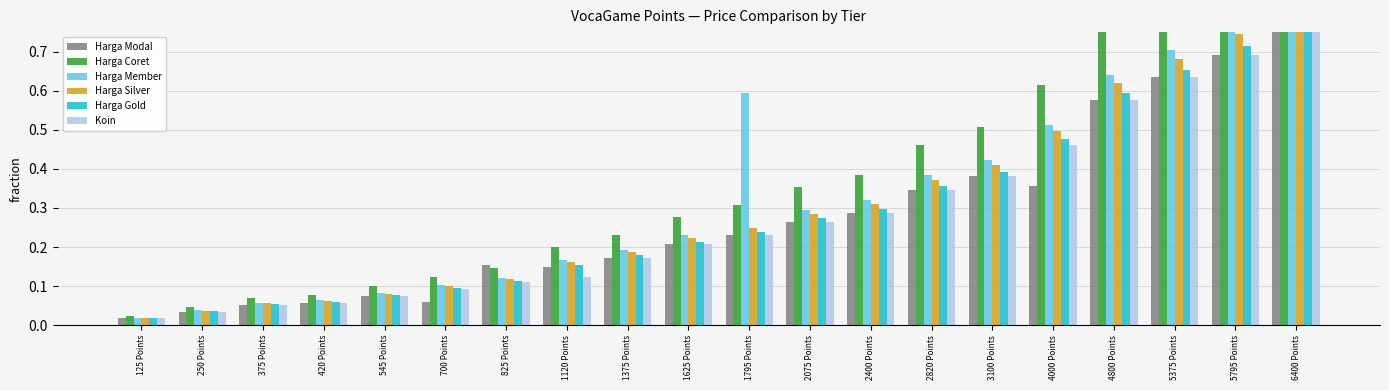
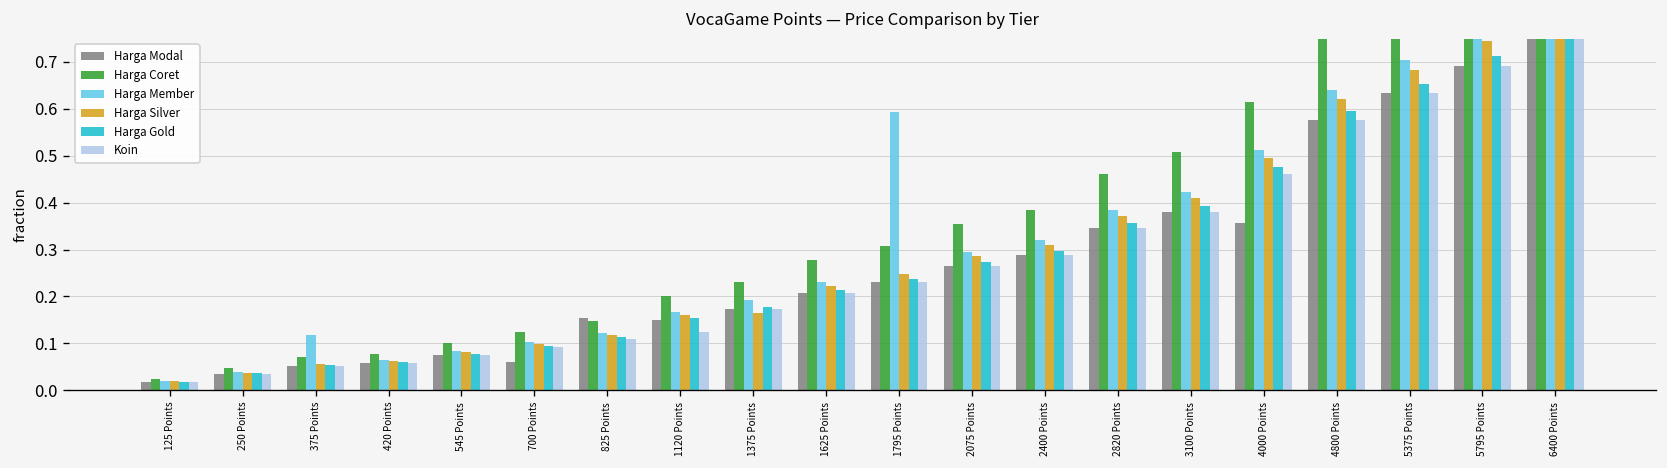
  {
    "Harga Modal": {
      "125 Points": 0.02,
      "250 Points": 0.03,
      "375 Points": 0.05,
      "420 Points": 0.06,
      "545 Points": 0.07,
      "700 Points": 0.06,
      "825 Points": 0.15,
      "1120 Points": 0.15,
      "1375 Points": 0.17,
      "1625 Points": 0.21,
      "1795 Points": 0.23,
      "2075 Points": 0.27,
      "2400 Points": 0.29,
      "2820 Points": 0.35,
      "3100 Points": 0.38,
      "4000 Points": 0.36,
      "4800 Points": 0.58,
      "5375 Points": 0.63,
      "5795 Points": 0.69,
      "6400 Points": 0.75
    },
    "Harga Coret": {
      "125 Points": 0.02,
      "250 Points": 0.05,
      "375 Points": 0.07,
      "420 Points": 0.08,
      "545 Points": 0.10,
      "700 Points": 0.12,
      "825 Points": 0.15,
      "1120 Points": 0.20,
      "1375 Points": 0.23,
      "1625 Points": 0.28,
      "1795 Points": 0.31,
      "2075 Points": 0.35,
      "2400 Points": 0.38,
      "2820 Points": 0.46,
      "3100 Points": 0.51,
      "4000 Points": 0.62
    },
    "Harga Member": {
      "125 Points": 0.02,
      "250 Points": 0.04,
-     "375 Points": 0.06,
+     "375 Points": 0.12,
      "420 Points": 0.06,
      "545 Points": 0.08,
      "700 Points": 0.10,
      "825 Points": 0.12,
      "1120 Points": 0.17,
      "1375 Points": 0.19,
      "1625 Points": 0.23,
      "1795 Points": 0.59,
      "2075 Points": 0.29,
      "2400 Points": 0.32,
      "2820 Points": 0.38,
      "3100 Points": 0.42,
      "4000 Points": 0.51,
      "4800 Points": 0.64,
      "5375 Points": 0.70
    },
    "Harga Silver": {
      "125 Points": 0.02,
      "250 Points": 0.04,
      "375 Points": 0.06,
      "420 Points": 0.06,
      "545 Points": 0.08,
      "700 Points": 0.10,
      "825 Points": 0.12,
      "1120 Points": 0.16,
-     "1375 Points": 0.19,
+     "1375 Points": 0.16,
      "1625 Points": 0.22,
      "1795 Points": 0.25,
      "2075 Points": 0.29,
      "2400 Points": 0.31,
      "2820 Points": 0.37,
      "3100 Points": 0.41,
      "4000 Points": 0.50,
      "4800 Points": 0.62,
      "5375 Points": 0.68,
      "5795 Points": 0.74
    },
    "Harga Gold": {
      "125 Points": 0.02,
      "250 Points": 0.04,
      "375 Points": 0.05,
      "420 Points": 0.06,
      "545 Points": 0.08,
      "700 Points": 0.10,
      "825 Points": 0.11,
      "1120 Points": 0.15,
      "1375 Points": 0.18,
      "1625 Points": 0.21,
      "1795 Points": 0.24,
      "2075 Points": 0.27,
      "2400 Points": 0.30,
      "2820 Points": 0.36,
      "3100 Points": 0.39,
      "4000 Points": 0.48,
      "4800 Points": 0.59,
      "5375 Points": 0.65,
      "5795 Points": 0.71
    },
    "Koin": {
      "125 Points": 0.02,
      "250 Points": 0.03,
      "375 Points": 0.05,
      "420 Points": 0.06,
      "545 Points": 0.07,
      "700 Points": 0.09,
      "825 Points": 0.11,
      "1120 Points": 0.12,
      "1375 Points": 0.17,
      "1625 Points": 0.21,
      "1795 Points": 0.23,
      "2075 Points": 0.27,
      "2400 Points": 0.29,
      "2820 Points": 0.35,
      "3100 Points": 0.38,
      "4000 Points": 0.46,
      "4800 Points": 0.58,
      "5375 Points": 0.63,
      "5795 Points": 0.69,
      "6400 Points": 0.75
    }
  }
